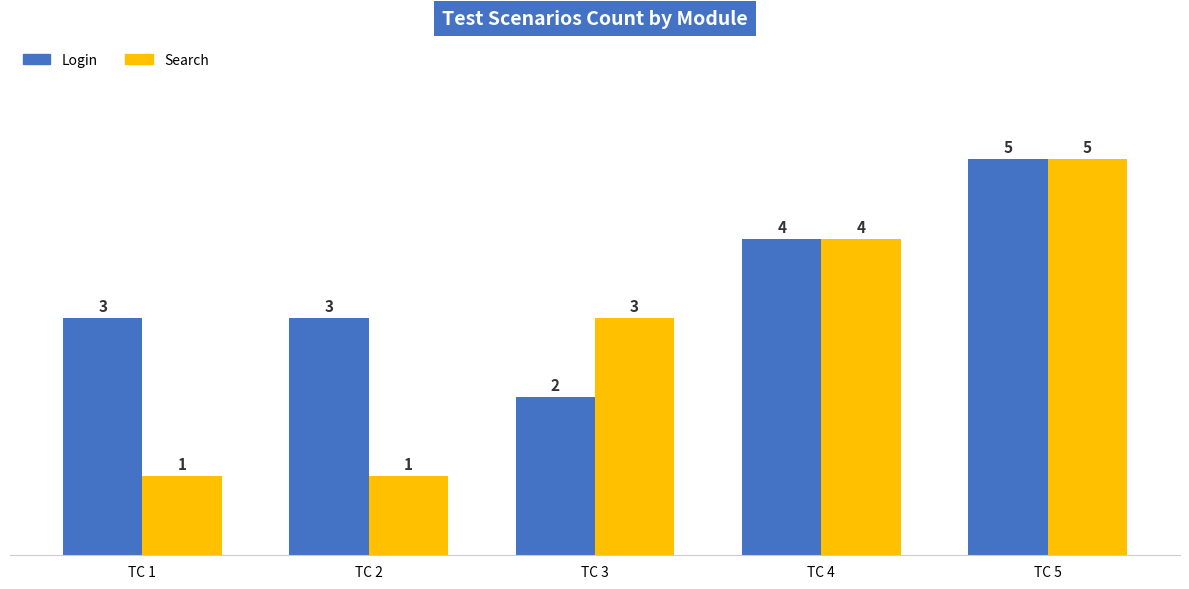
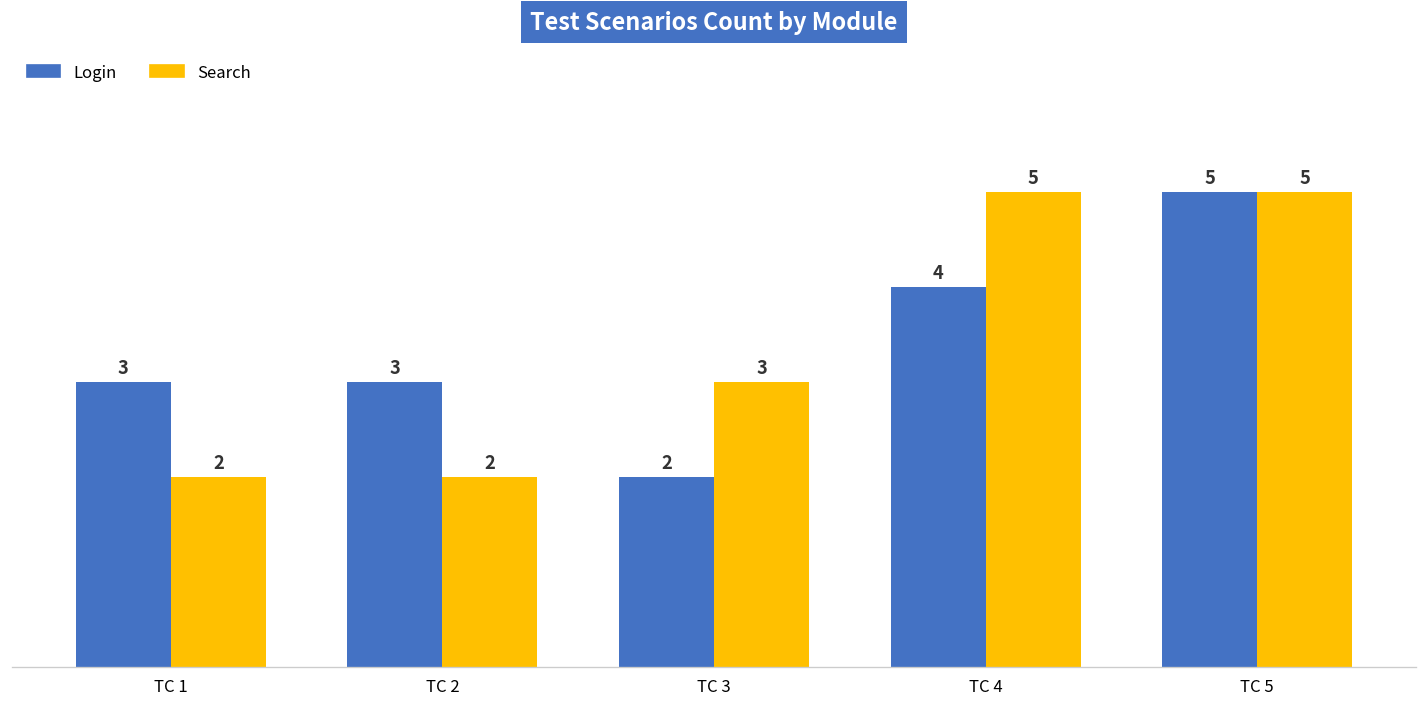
  {
    "Login": {
      "TC 1": 3,
      "TC 2": 3,
      "TC 3": 2,
      "TC 4": 4,
      "TC 5": 5
    },
    "Search": {
-     "TC 1": 1,
-     "TC 2": 1,
+     "TC 1": 2,
+     "TC 2": 2,
      "TC 3": 3,
-     "TC 4": 4,
+     "TC 4": 5,
      "TC 5": 5
    }
  }
